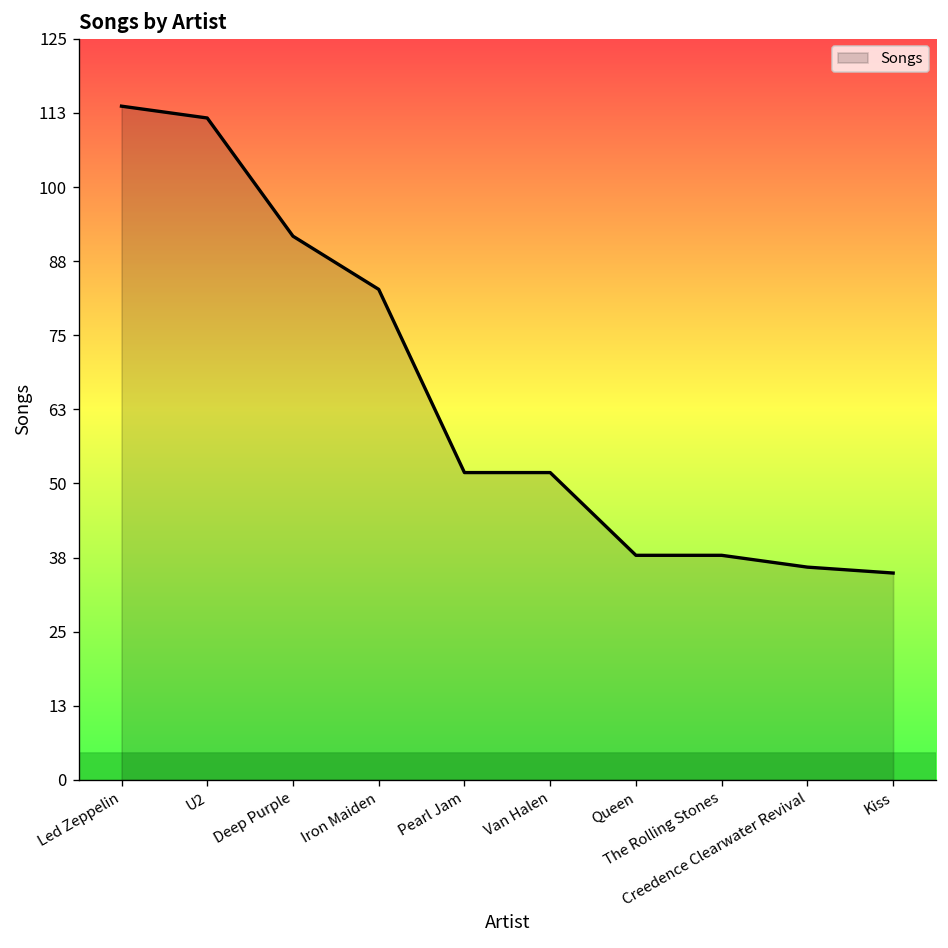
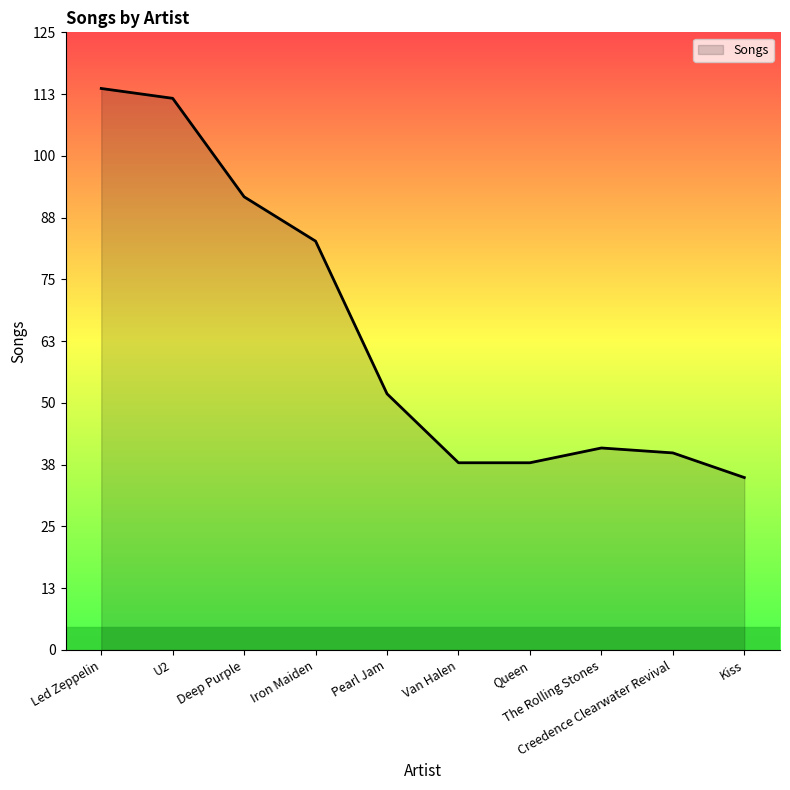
  {
    "Led Zeppelin": 114,
    "U2": 112,
    "Deep Purple": 92,
    "Iron Maiden": 83,
    "Pearl Jam": 52,
-   "Van Halen": 52,
+   "Van Halen": 38,
    "Queen": 38,
-   "The Rolling Stones": 38,
-   "Creedence Clearwater Revival": 36,
+   "The Rolling Stones": 41,
+   "Creedence Clearwater Revival": 40,
    "Kiss": 35
  }
